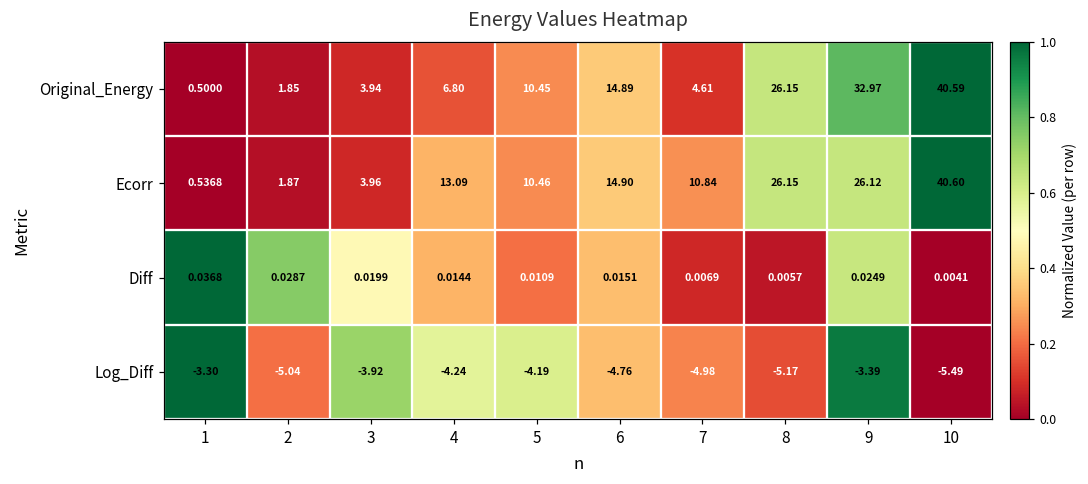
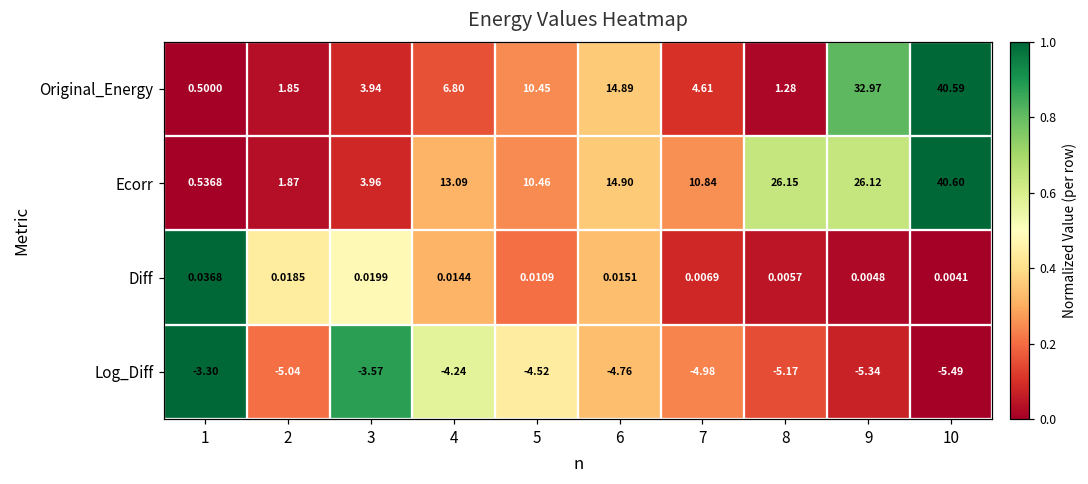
  {
    "Original_Energy": {
      "1": 0.5000,
      "2": 1.85,
      "3": 3.94,
      "4": 6.80,
      "5": 10.45,
      "6": 14.89,
      "7": 4.61,
-     "8": 26.15,
+     "8": 1.28,
      "9": 32.97,
      "10": 40.59
    },
    "Ecorr": {
      "1": 0.5368,
      "2": 1.87,
      "3": 3.96,
      "4": 13.09,
      "5": 10.46,
      "6": 14.90,
      "7": 10.84,
      "8": 26.15,
      "9": 26.12,
      "10": 40.60
    },
    "Diff": {
      "1": 0.0368,
-     "2": 0.0287,
+     "2": 0.0185,
      "3": 0.0199,
      "4": 0.0144,
      "5": 0.0109,
      "6": 0.0151,
      "7": 0.0069,
      "8": 0.0057,
-     "9": 0.0249,
+     "9": 0.0048,
      "10": 0.0041
    },
    "Log_Diff": {
      "1": -3.30,
      "2": -5.04,
-     "3": -3.92,
+     "3": -3.57,
      "4": -4.24,
-     "5": -4.19,
+     "5": -4.52,
      "6": -4.76,
      "7": -4.98,
      "8": -5.17,
-     "9": -3.39,
+     "9": -5.34,
      "10": -5.49
    }
  }
